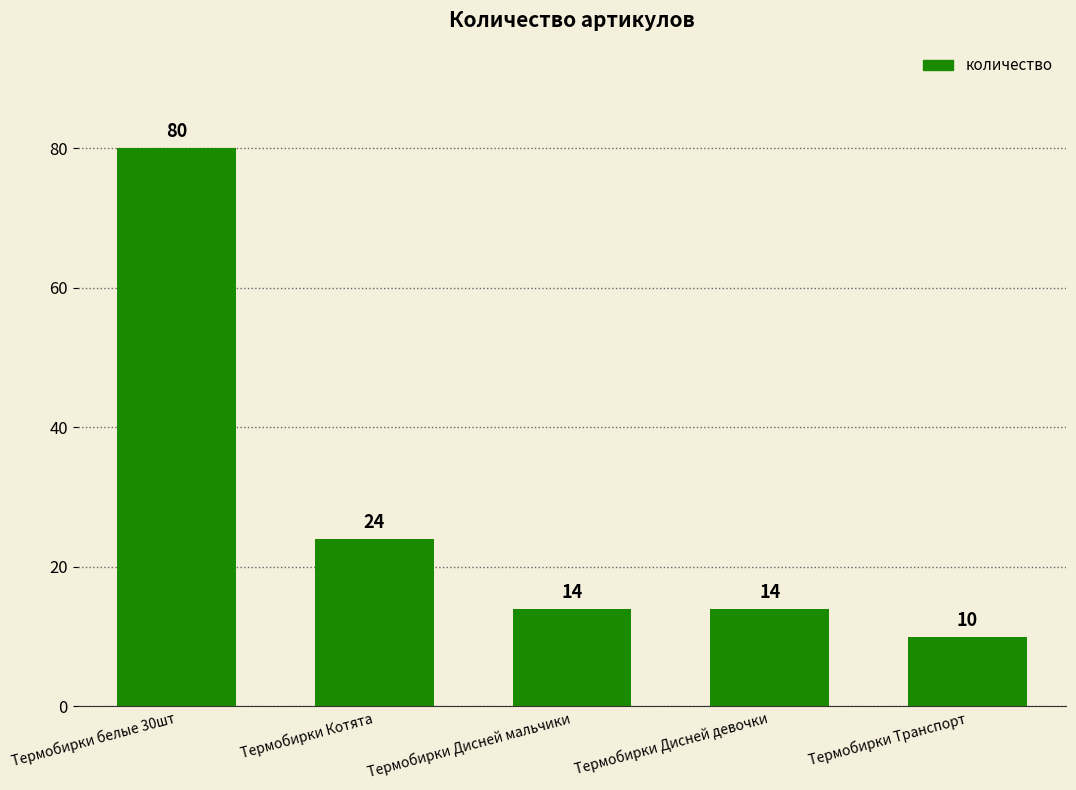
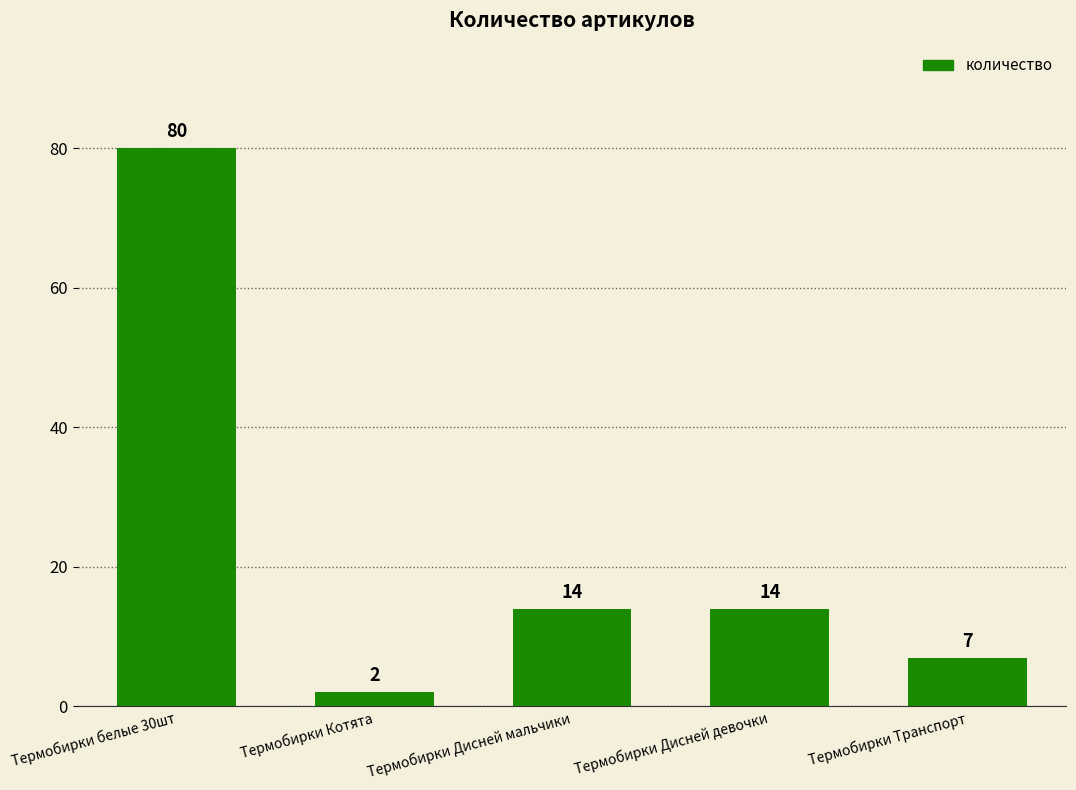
  {
    "Термобирки белые 30шт": 80,
-   "Термобирки Котята": 24,
+   "Термобирки Котята": 2,
    "Термобирки Дисней мальчики": 14,
    "Термобирки Дисней девочки": 14,
-   "Термобирки Транспорт": 10
+   "Термобирки Транспорт": 7
  }
